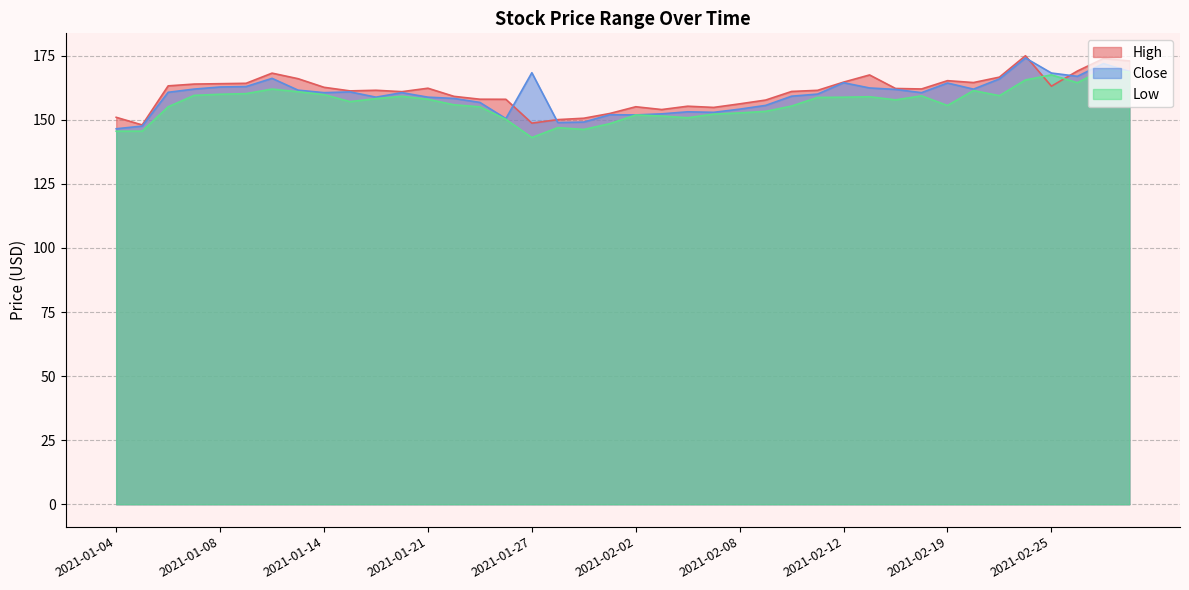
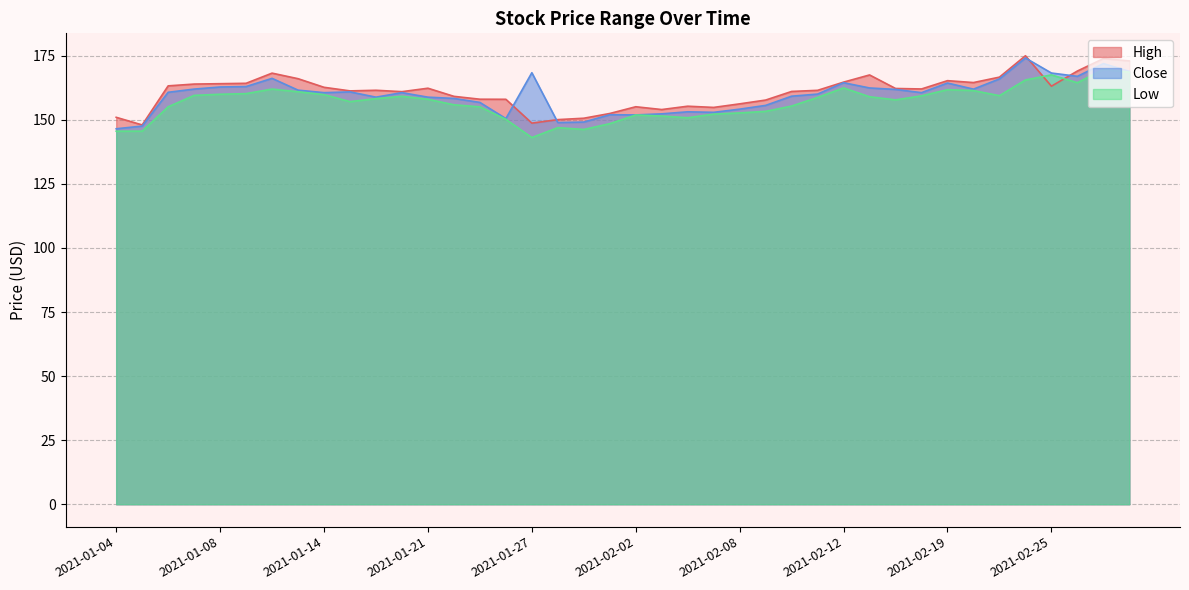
  {
    "High": {
      "2021-01-04": 151,
      "2021-01-08": 164,
      "2021-01-14": 163,
      "2021-01-21": 162,
      "2021-01-27": 149,
      "2021-02-02": 155,
      "2021-02-08": 156,
      "2021-02-25": 163
    },
    "Close": {
      "2021-01-08": 163,
      "2021-01-27": 168,
      "2021-02-08": 154
    },
    "Low": {
      "2021-01-08": 160,
      "2021-01-27": 143,
      "2021-02-08": 153,
-     "2021-02-12": 159,
-     "2021-02-19": 156
+     "2021-02-12": 162,
+     "2021-02-19": 162
    }
  }
